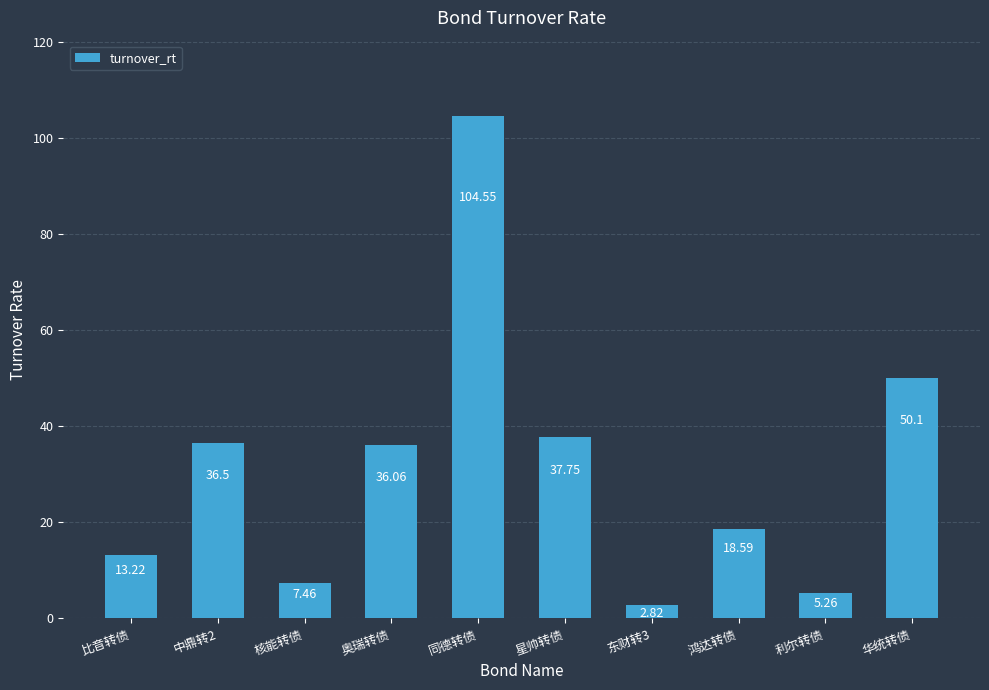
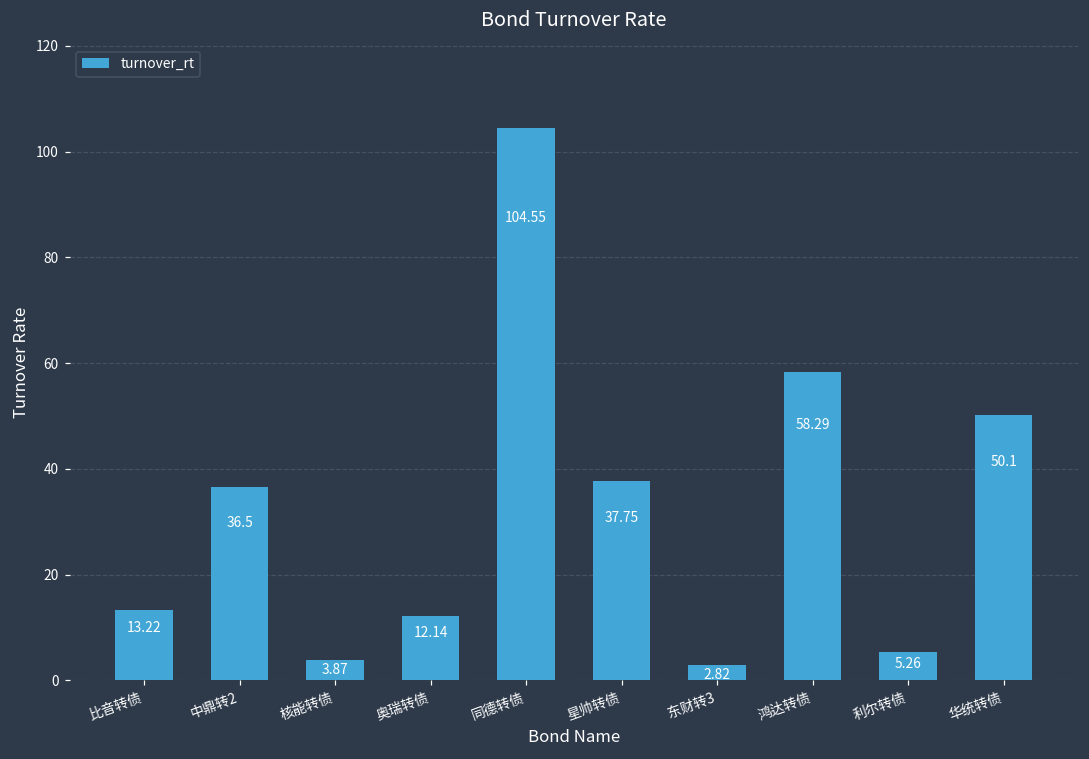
  {
    "比音转债": 13.22,
    "中鼎转2": 36.5,
-   "核能转债": 7.46,
-   "奥瑞转债": 36.06,
+   "核能转债": 3.87,
+   "奥瑞转债": 12.14,
    "同德转债": 104.55,
    "星帅转债": 37.75,
    "东财转3": 2.82,
-   "鸿达转债": 18.59,
+   "鸿达转债": 58.29,
    "利尔转债": 5.26,
    "华统转债": 50.1
  }
